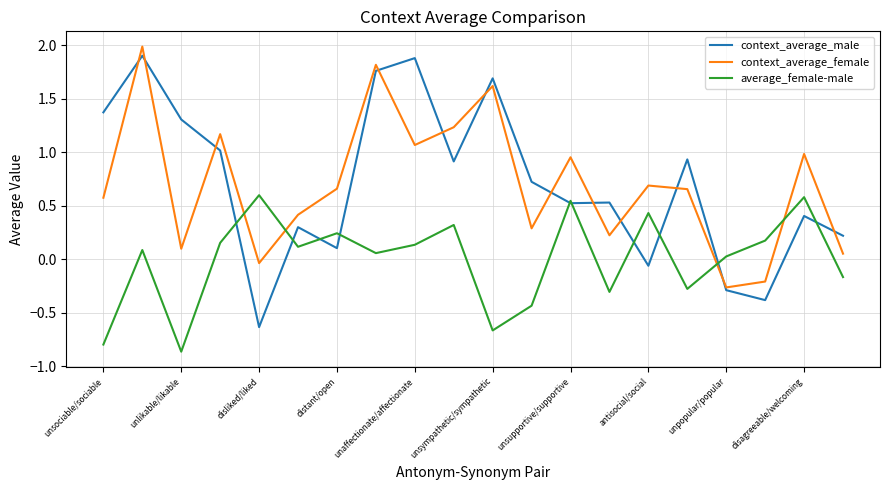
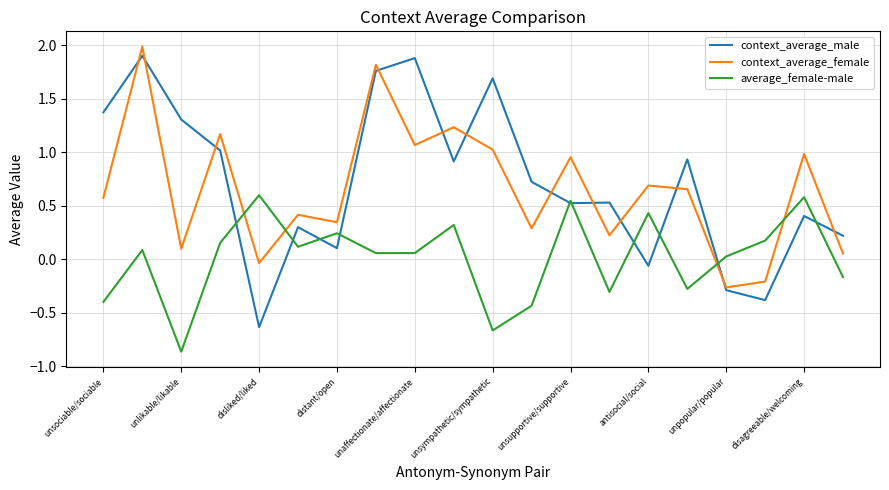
  {
    "context_average_male": {
      "unsociable/sociable": 1.37,
      "unlikable/likable": 1.31,
      "disliked/liked": -0.64,
      "distant/open": 0.10,
      "unaffectionate/affectionate": 1.88,
      "unsympathetic/sympathetic": 1.69,
      "antisocial/social": -0.06,
      "unpopular/popular": -0.29,
      "disagreeable/welcoming": 0.40
    },
    "context_average_female": {
      "unsociable/sociable": 0.57,
      "unlikable/likable": 0.10,
      "disliked/liked": -0.04,
-     "distant/open": 0.66,
+     "distant/open": 0.35,
      "unaffectionate/affectionate": 1.07,
-     "unsympathetic/sympathetic": 1.62,
+     "unsympathetic/sympathetic": 1.02,
      "unsupportive/supportive": 0.95,
      "antisocial/social": 0.69,
      "unpopular/popular": -0.26,
      "disagreeable/welcoming": 0.98
    },
    "average_female-male": {
-     "unsociable/sociable": -0.80,
+     "unsociable/sociable": -0.40,
      "unlikable/likable": -0.86,
      "disliked/liked": 0.60,
      "distant/open": 0.24,
-     "unaffectionate/affectionate": 0.13,
+     "unaffectionate/affectionate": 0.06,
      "unsympathetic/sympathetic": -0.67,
      "antisocial/social": 0.43,
      "unpopular/popular": 0.03,
      "disagreeable/welcoming": 0.58
    }
  }
